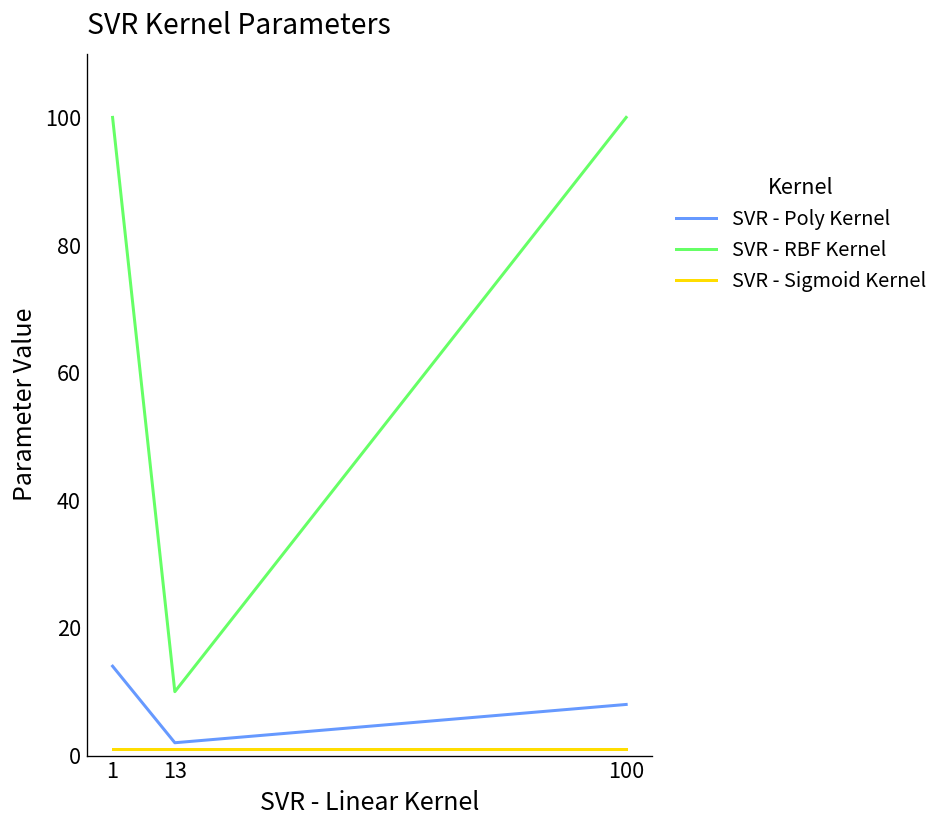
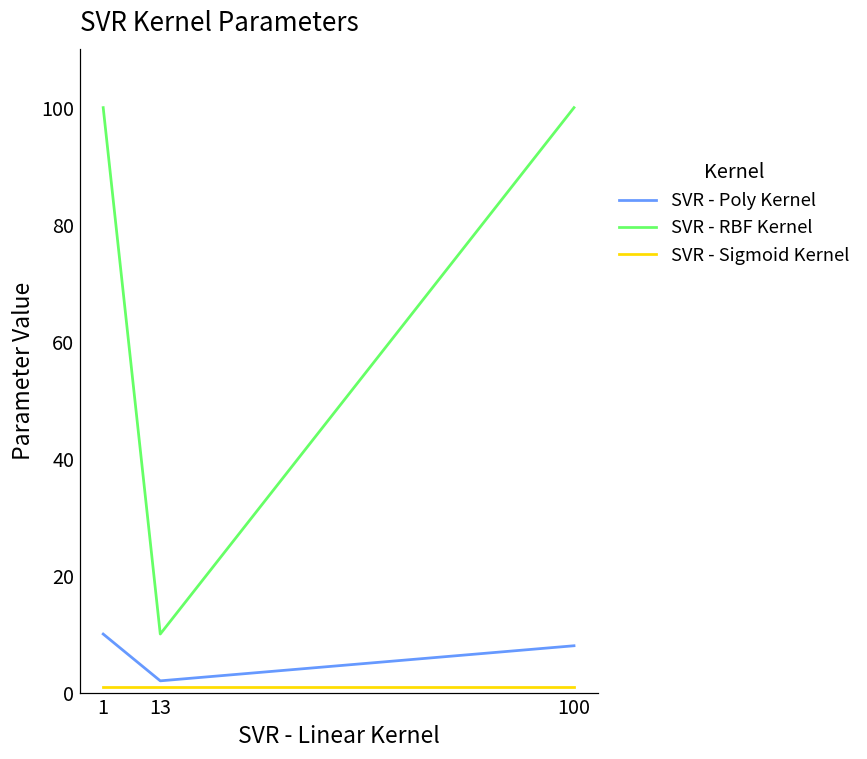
  {
    "SVR - Poly Kernel": {
-     "1": 14,
+     "1": 10,
      "13": 2,
      "100": 8
    },
    "SVR - RBF Kernel": {
      "1": 100,
      "13": 10,
      "100": 100
    },
    "SVR - Sigmoid Kernel": {
      "1": 1,
      "13": 1,
      "100": 1
    }
  }
